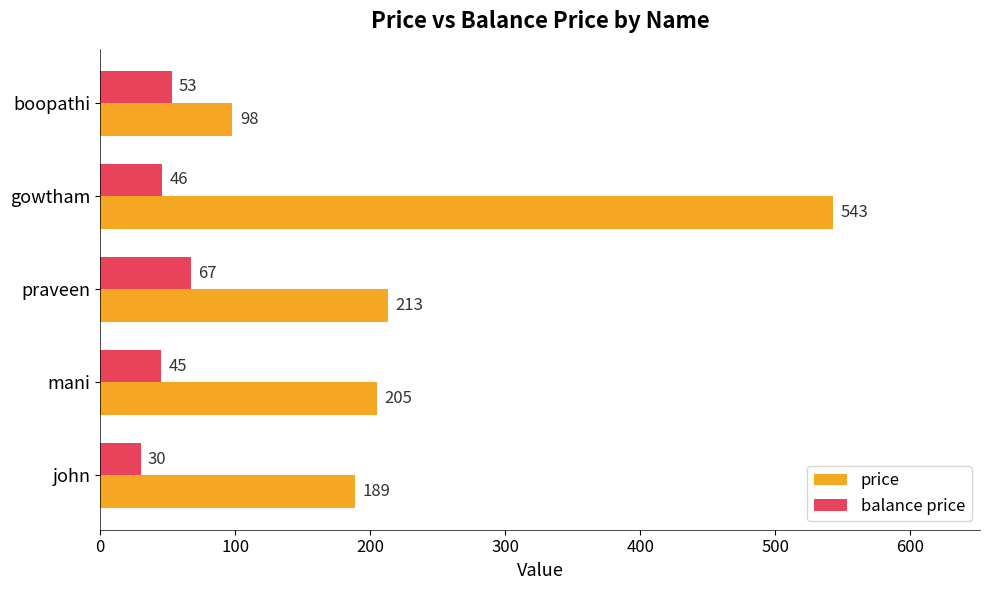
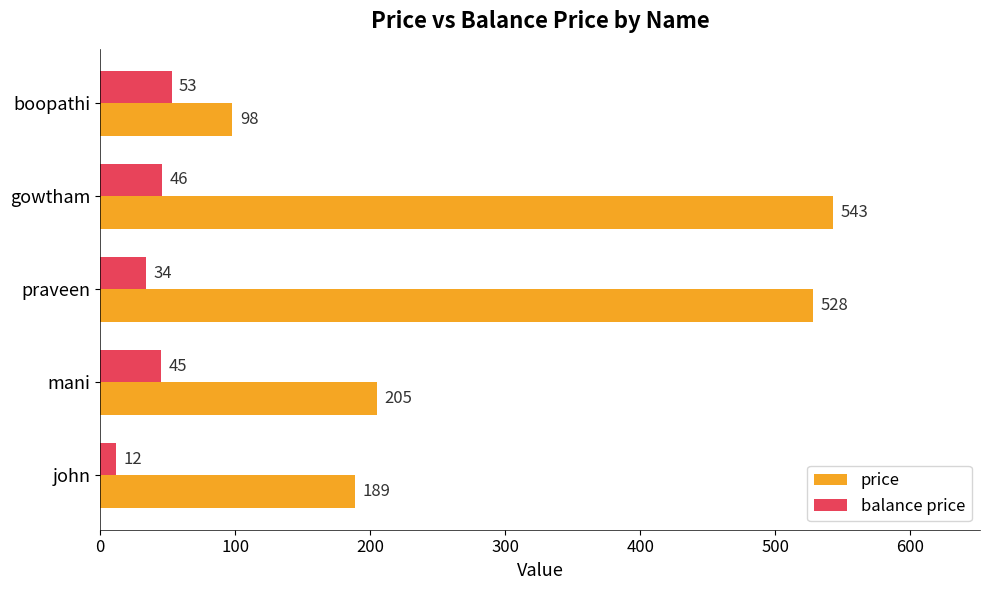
  {
    "price": {
      "boopathi": 98,
      "gowtham": 543,
-     "praveen": 213,
+     "praveen": 528,
      "mani": 205,
      "john": 189
    },
    "balance price": {
      "boopathi": 53,
      "gowtham": 46,
-     "praveen": 67,
+     "praveen": 34,
      "mani": 45,
-     "john": 30
+     "john": 12
    }
  }
